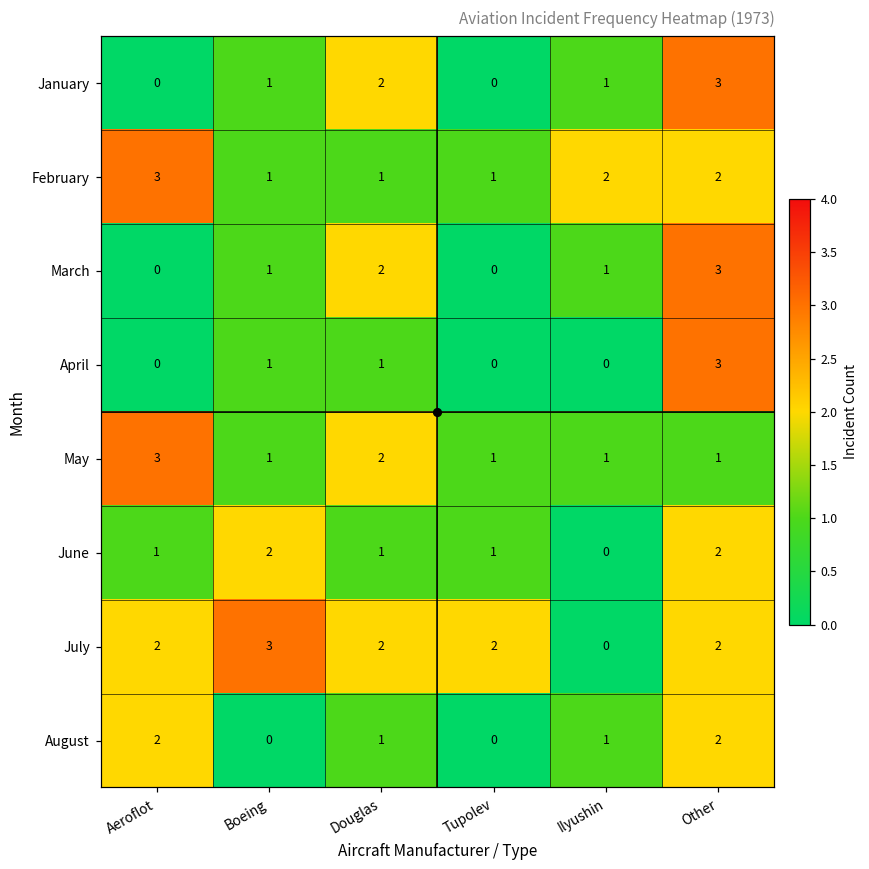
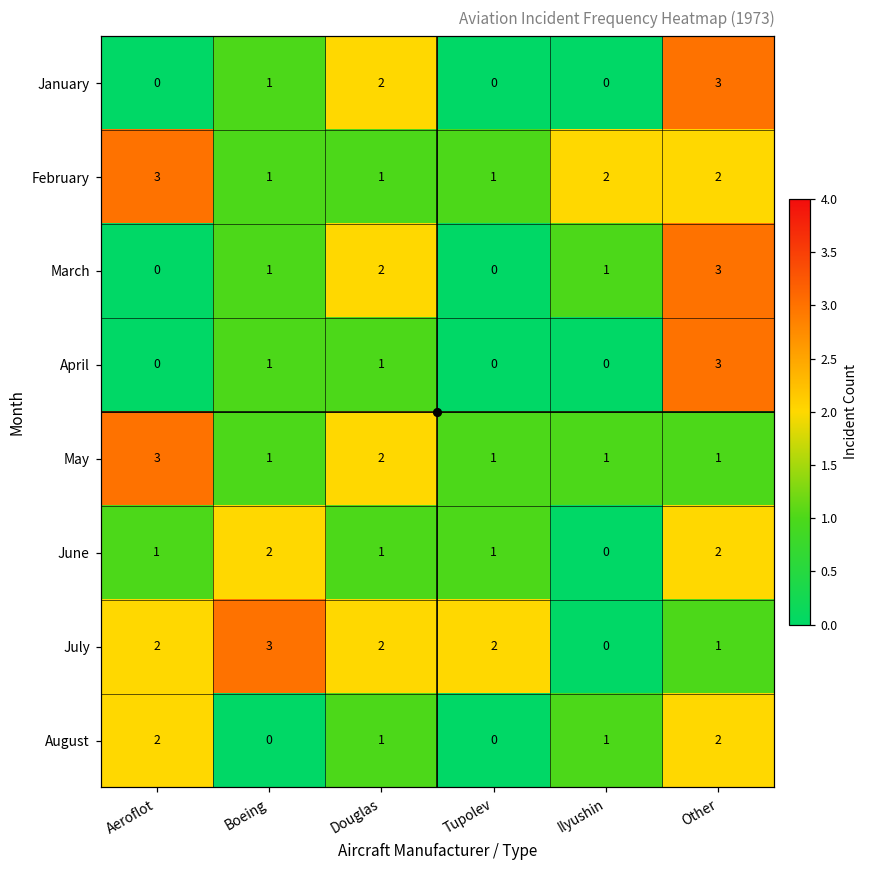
  {
    "January": {
      "Aeroflot": 0,
      "Boeing": 1,
      "Douglas": 2,
      "Tupolev": 0,
-     "Ilyushin": 1,
+     "Ilyushin": 0,
      "Other": 3
    },
    "February": {
      "Aeroflot": 3,
      "Boeing": 1,
      "Douglas": 1,
      "Tupolev": 1,
      "Ilyushin": 2,
      "Other": 2
    },
    "March": {
      "Aeroflot": 0,
      "Boeing": 1,
      "Douglas": 2,
      "Tupolev": 0,
      "Ilyushin": 1,
      "Other": 3
    },
    "April": {
      "Aeroflot": 0,
      "Boeing": 1,
      "Douglas": 1,
      "Tupolev": 0,
      "Ilyushin": 0,
      "Other": 3
    },
    "May": {
      "Aeroflot": 3,
      "Boeing": 1,
      "Douglas": 2,
      "Tupolev": 1,
      "Ilyushin": 1,
      "Other": 1
    },
    "June": {
      "Aeroflot": 1,
      "Boeing": 2,
      "Douglas": 1,
      "Tupolev": 1,
      "Ilyushin": 0,
      "Other": 2
    },
    "July": {
      "Aeroflot": 2,
      "Boeing": 3,
      "Douglas": 2,
      "Tupolev": 2,
      "Ilyushin": 0,
-     "Other": 2
+     "Other": 1
    },
    "August": {
      "Aeroflot": 2,
      "Boeing": 0,
      "Douglas": 1,
      "Tupolev": 0,
      "Ilyushin": 1,
      "Other": 2
    }
  }
